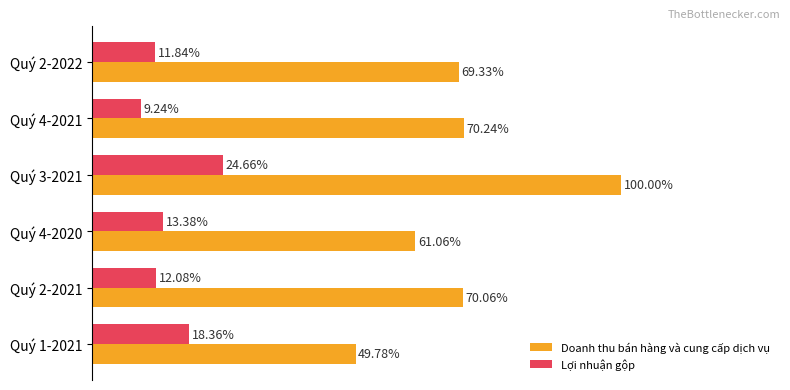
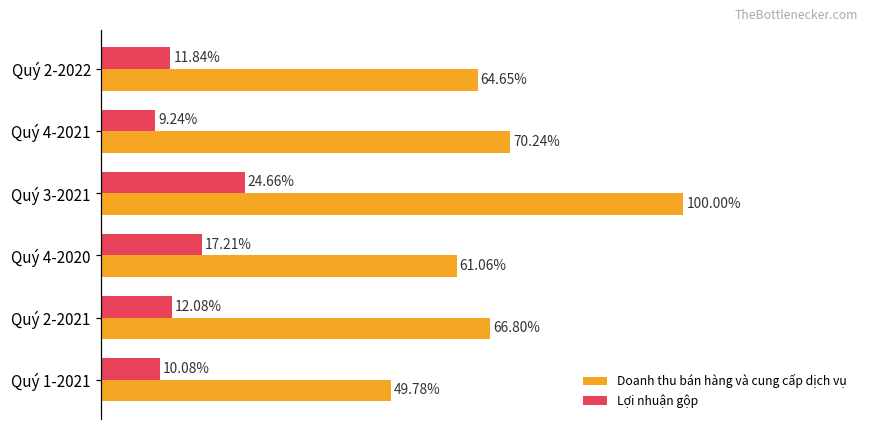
  {
    "Doanh thu bán hàng và cung cấp dịch vụ": {
-     "Quý 2-2022": "69.33%",
+     "Quý 2-2022": "64.65%",
      "Quý 4-2021": "70.24%",
      "Quý 3-2021": "100.00%",
      "Quý 4-2020": "61.06%",
-     "Quý 2-2021": "70.06%",
+     "Quý 2-2021": "66.80%",
      "Quý 1-2021": "49.78%"
    },
    "Lợi nhuận gộp": {
      "Quý 2-2022": "11.84%",
      "Quý 4-2021": "9.24%",
      "Quý 3-2021": "24.66%",
-     "Quý 4-2020": "13.38%",
+     "Quý 4-2020": "17.21%",
      "Quý 2-2021": "12.08%",
-     "Quý 1-2021": "18.36%"
+     "Quý 1-2021": "10.08%"
    }
  }
